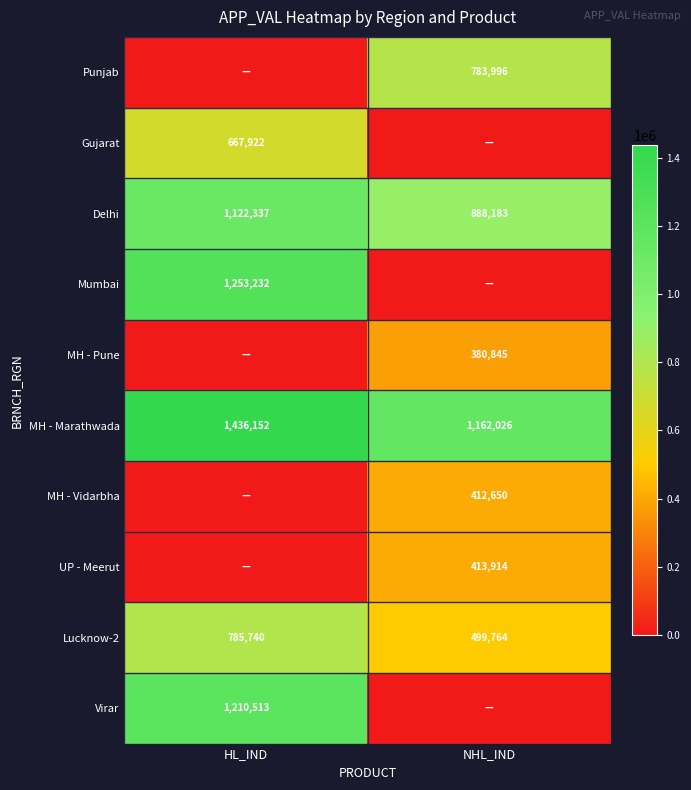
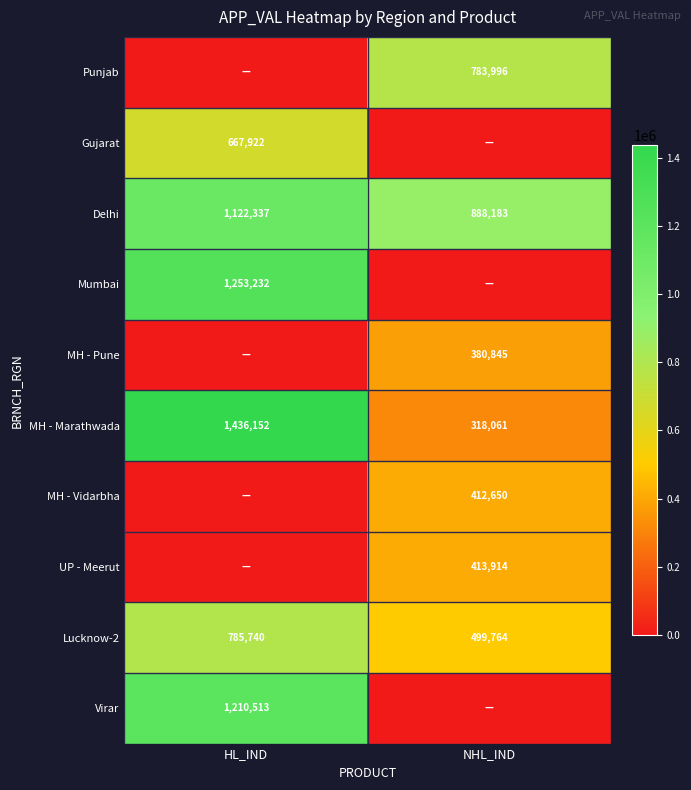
  {
    "Punjab": {
      "NHL_IND": "783,996"
    },
    "Gujarat": {
      "HL_IND": "667,922"
    },
    "Delhi": {
      "HL_IND": "1,122,337",
      "NHL_IND": "888,183"
    },
    "Mumbai": {
      "HL_IND": "1,253,232"
    },
    "MH - Pune": {
      "NHL_IND": "380,845"
    },
    "MH - Marathwada": {
      "HL_IND": "1,436,152",
-     "NHL_IND": "1,162,026"
+     "NHL_IND": "318,061"
    },
    "MH - Vidarbha": {
      "NHL_IND": "412,650"
    },
    "UP - Meerut": {
      "NHL_IND": "413,914"
    },
    "Lucknow-2": {
      "HL_IND": "785,740",
      "NHL_IND": "499,764"
    },
    "Virar": {
      "HL_IND": "1,210,513"
    }
  }
